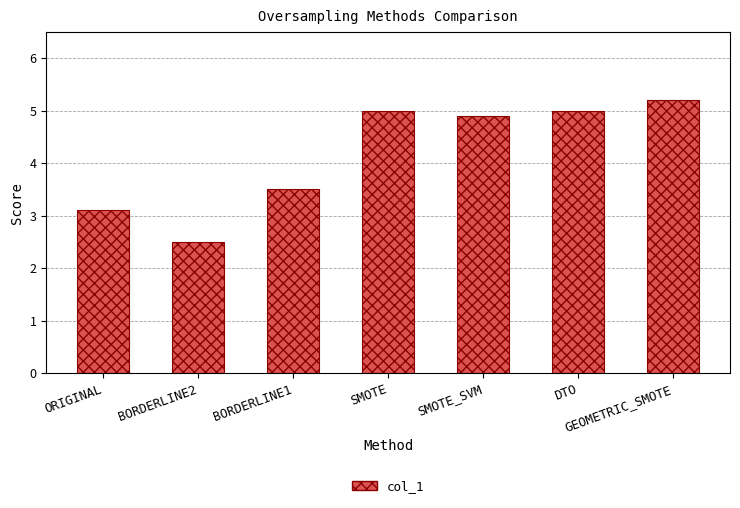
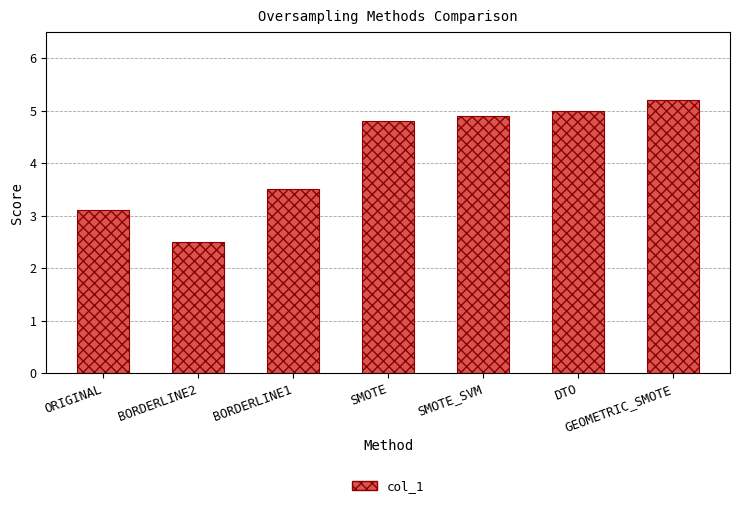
  {
    "ORIGINAL": 3.1,
    "BORDERLINE2": 2.5,
    "BORDERLINE1": 3.5,
-   "SMOTE": 5.0,
+   "SMOTE": 4.8,
    "SMOTE_SVM": 4.9,
    "DTO": 5.0,
    "GEOMETRIC_SMOTE": 5.2
  }
